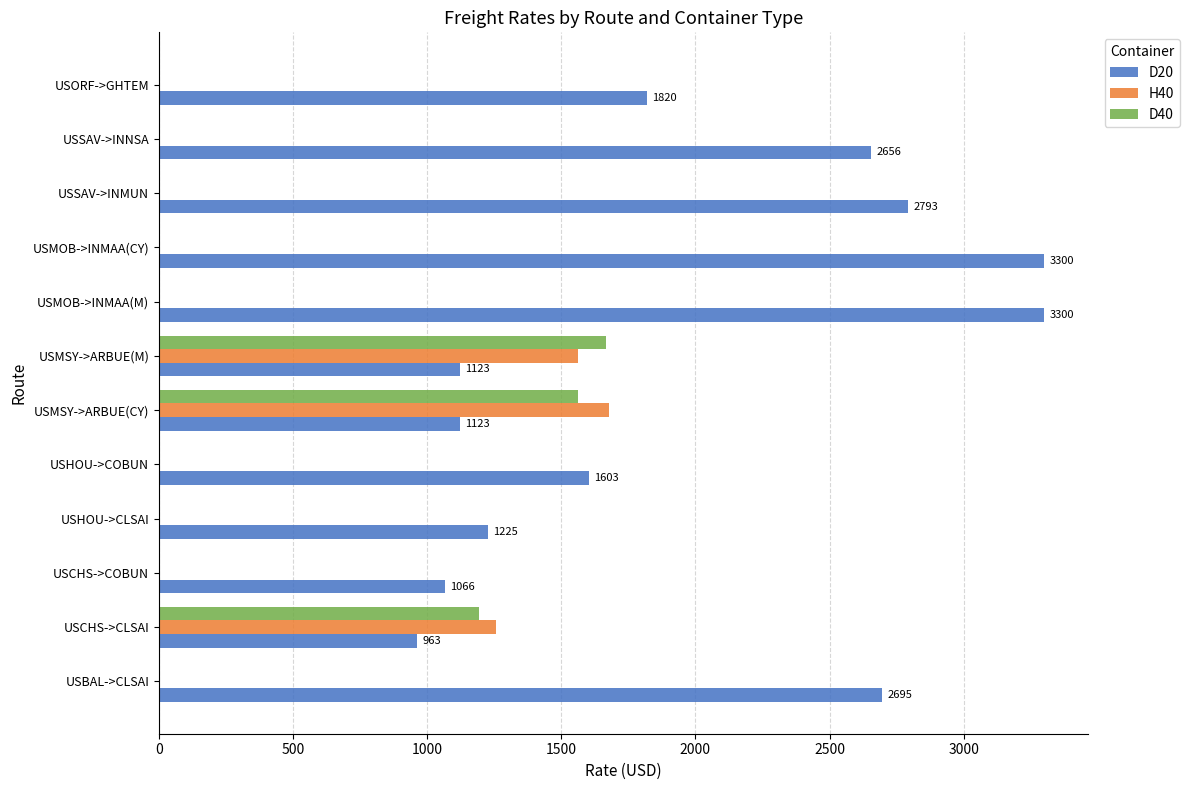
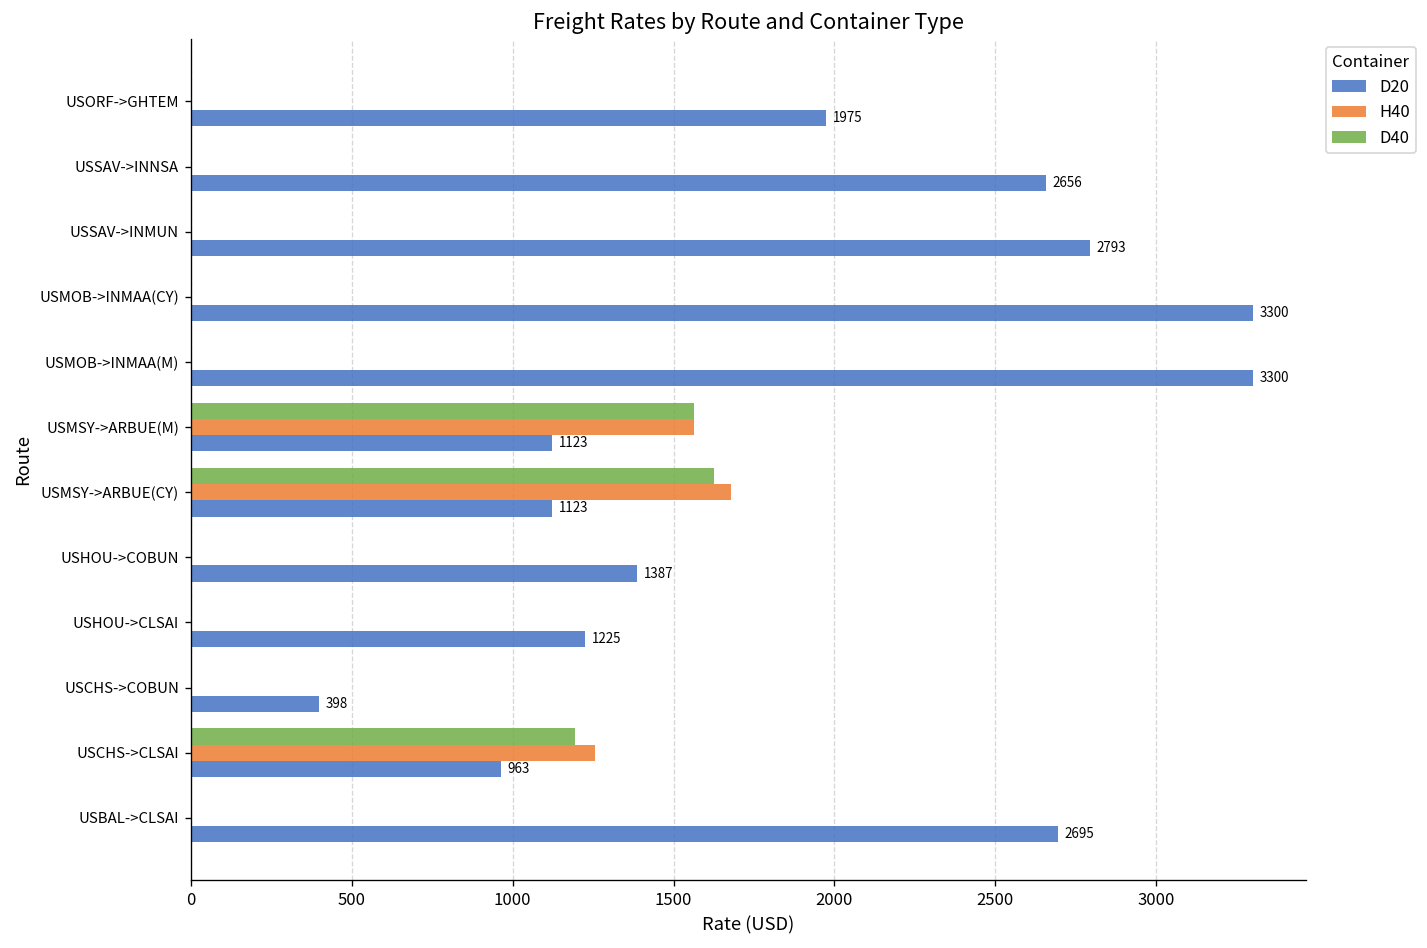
  {
    "D20": {
-     "USORF->GHTEM": 1820,
+     "USORF->GHTEM": 1975,
      "USSAV->INNSA": 2656,
      "USSAV->INMUN": 2793,
      "USMOB->INMAA(CY)": 3300,
      "USMOB->INMAA(M)": 3300,
      "USMSY->ARBUE(M)": 1123,
      "USMSY->ARBUE(CY)": 1123,
-     "USHOU->COBUN": 1603,
+     "USHOU->COBUN": 1387,
      "USHOU->CLSAI": 1225,
-     "USCHS->COBUN": 1066,
+     "USCHS->COBUN": 398,
      "USCHS->CLSAI": 963,
      "USBAL->CLSAI": 2695
    },
    "H40": {
      "USORF->GHTEM": 0,
      "USSAV->INNSA": 0,
      "USSAV->INMUN": 0,
      "USMOB->INMAA(CY)": 0,
      "USMOB->INMAA(M)": 0,
      "USMSY->ARBUE(M)": 1560,
      "USMSY->ARBUE(CY)": 1680,
      "USHOU->COBUN": 0,
      "USHOU->CLSAI": 0,
      "USCHS->COBUN": 0,
      "USCHS->CLSAI": 1260,
      "USBAL->CLSAI": 0
    },
    "D40": {
      "USORF->GHTEM": 0,
      "USSAV->INNSA": 0,
      "USSAV->INMUN": 0,
      "USMOB->INMAA(CY)": 0,
      "USMOB->INMAA(M)": 0,
-     "USMSY->ARBUE(M)": 1670,
-     "USMSY->ARBUE(CY)": 1560,
+     "USMSY->ARBUE(M)": 1560,
+     "USMSY->ARBUE(CY)": 1630,
      "USHOU->COBUN": 0,
      "USHOU->CLSAI": 0,
      "USCHS->COBUN": 0,
      "USCHS->CLSAI": 1190,
      "USBAL->CLSAI": 0
    }
  }
